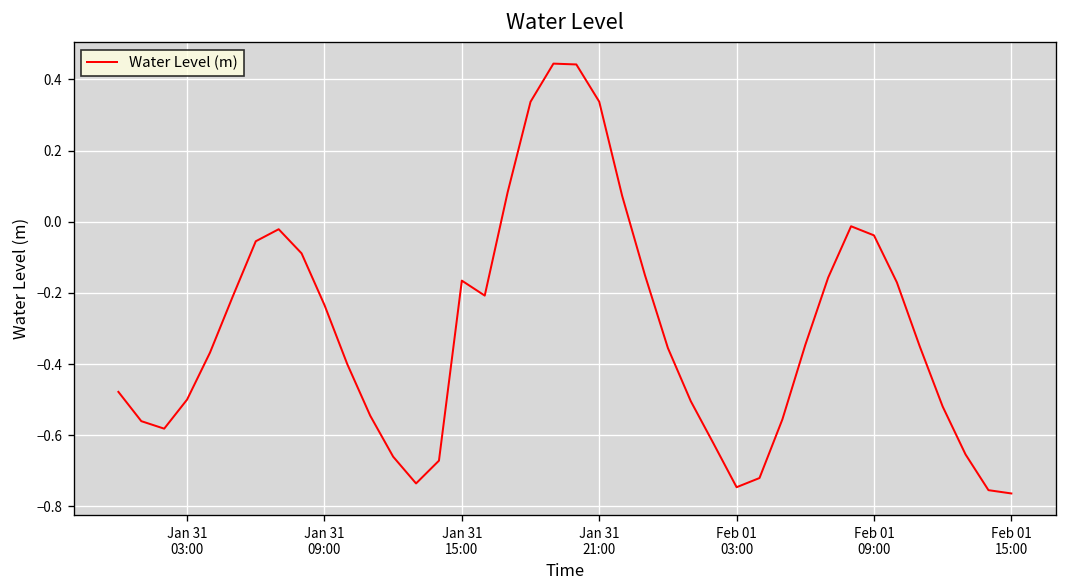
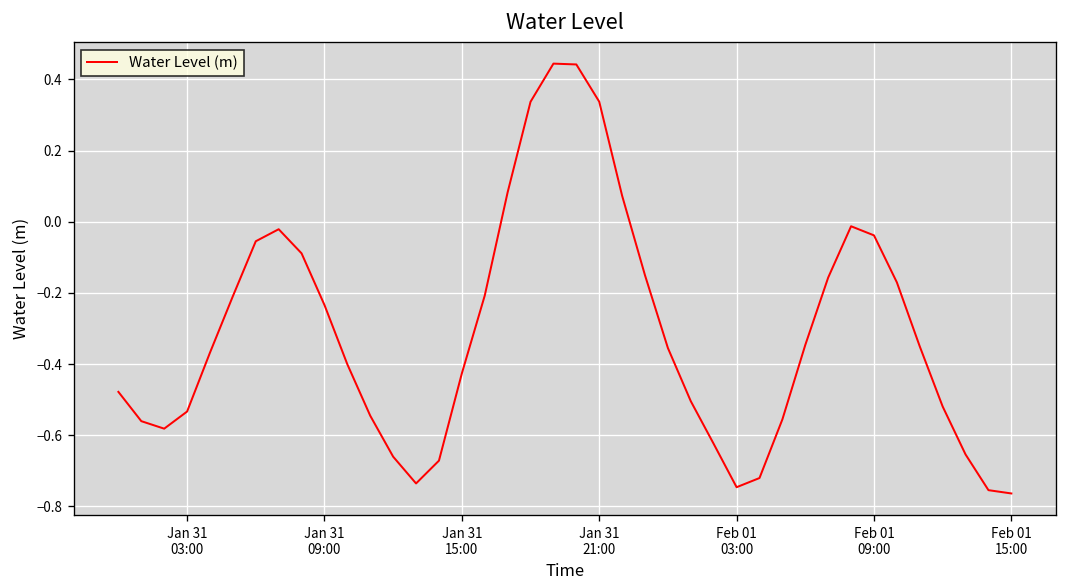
  {
-   "Jan 31 03:00": -0.50,
+   "Jan 31 03:00": -0.53,
    "Jan 31 09:00": -0.23,
-   "Jan 31 15:00": -0.17,
+   "Jan 31 15:00": -0.43,
    "Jan 31 21:00": 0.34,
    "Feb 01 03:00": -0.75,
    "Feb 01 09:00": -0.04,
    "Feb 01 15:00": -0.76
  }
